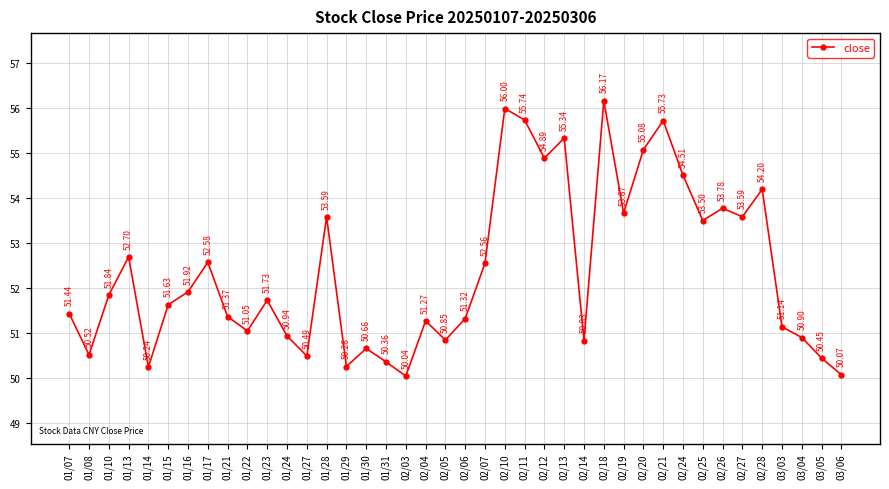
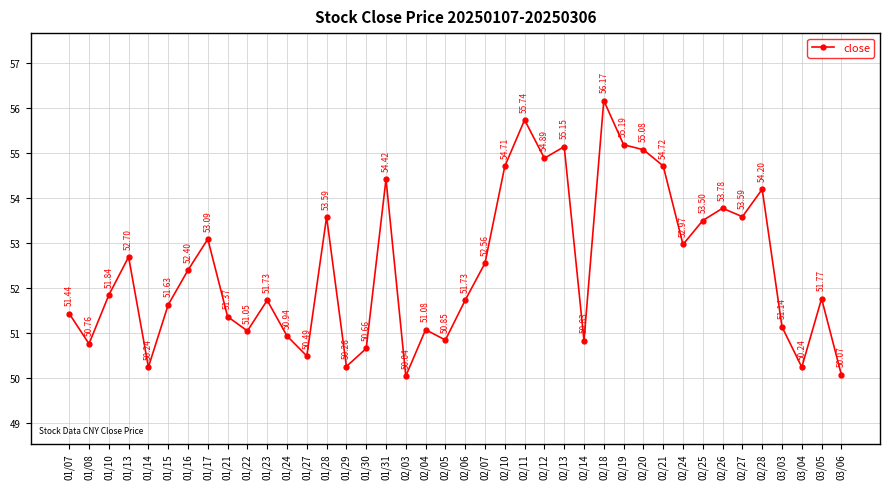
  {
    "01/07": 51.44,
-   "01/08": 50.52,
+   "01/08": 50.76,
    "01/10": 51.84,
    "01/13": 52.70,
    "01/14": 50.24,
    "01/15": 51.63,
-   "01/16": 51.92,
-   "01/17": 52.58,
+   "01/16": 52.40,
+   "01/17": 53.09,
    "01/21": 51.37,
    "01/22": 51.05,
    "01/23": 51.73,
    "01/24": 50.94,
    "01/27": 50.49,
    "01/28": 53.59,
    "01/29": 50.26,
    "01/30": 50.66,
-   "01/31": 50.36,
+   "01/31": 54.42,
    "02/03": 50.04,
-   "02/04": 51.27,
+   "02/04": 51.08,
    "02/05": 50.85,
-   "02/06": 51.32,
+   "02/06": 51.73,
    "02/07": 52.56,
-   "02/10": 56.00,
+   "02/10": 54.71,
    "02/11": 55.74,
    "02/12": 54.89,
-   "02/13": 55.34,
+   "02/13": 55.15,
    "02/14": 50.83,
    "02/18": 56.17,
-   "02/19": 53.67,
+   "02/19": 55.19,
    "02/20": 55.08,
-   "02/21": 55.73,
-   "02/24": 54.51,
+   "02/21": 54.72,
+   "02/24": 52.97,
    "02/25": 53.50,
    "02/26": 53.78,
    "02/27": 53.59,
    "02/28": 54.20,
    "03/03": 51.14,
-   "03/04": 50.90,
-   "03/05": 50.45,
+   "03/04": 50.24,
+   "03/05": 51.77,
    "03/06": 50.07
  }
